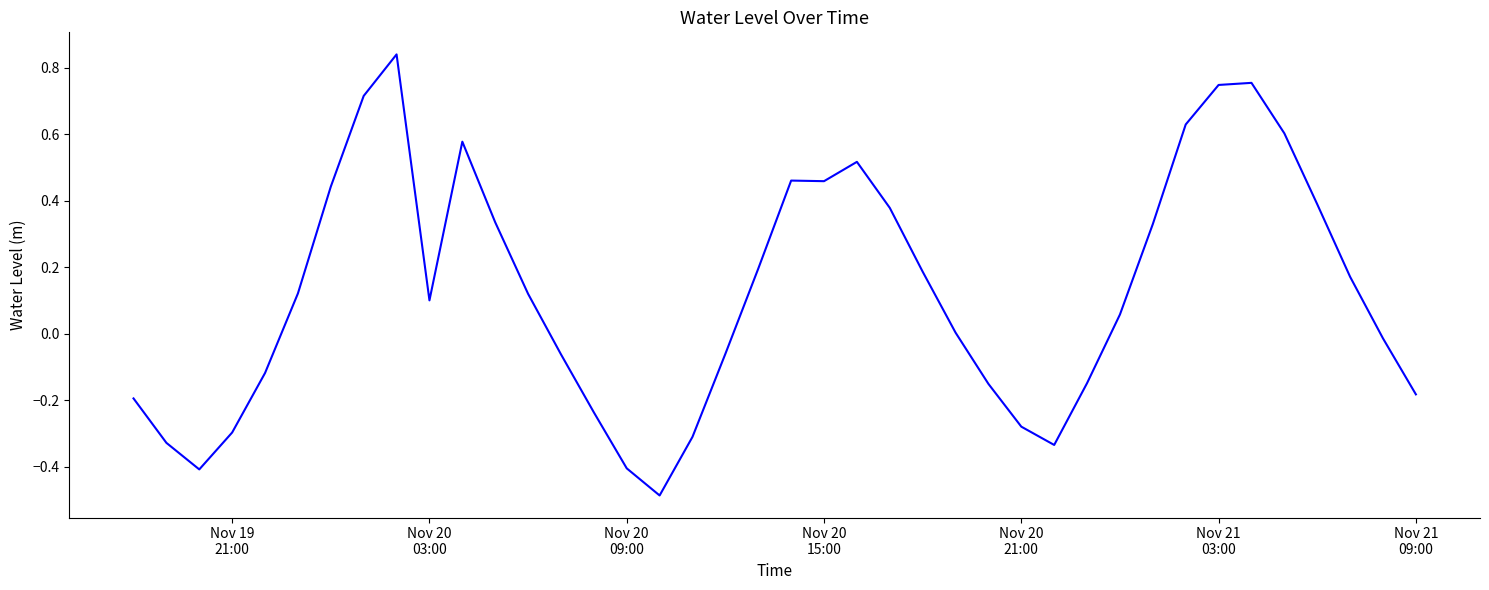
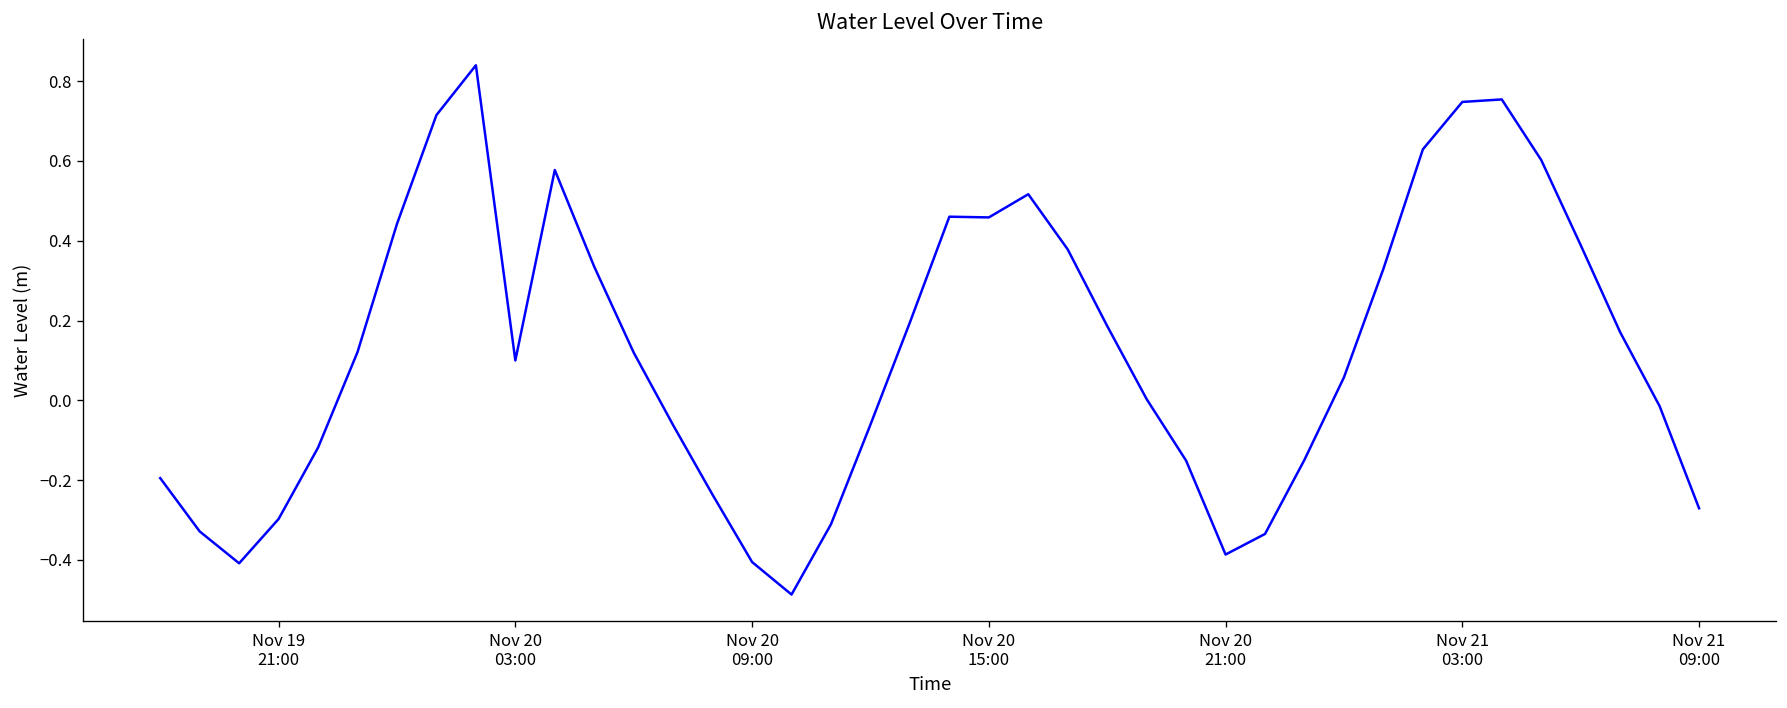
  {
    "Nov 19 21:00": -0.30,
    "Nov 20 03:00": 0.10,
    "Nov 20 09:00": -0.41,
    "Nov 20 15:00": 0.46,
-   "Nov 20 21:00": -0.28,
+   "Nov 20 21:00": -0.39,
    "Nov 21 03:00": 0.75,
-   "Nov 21 09:00": -0.18
+   "Nov 21 09:00": -0.27
  }
